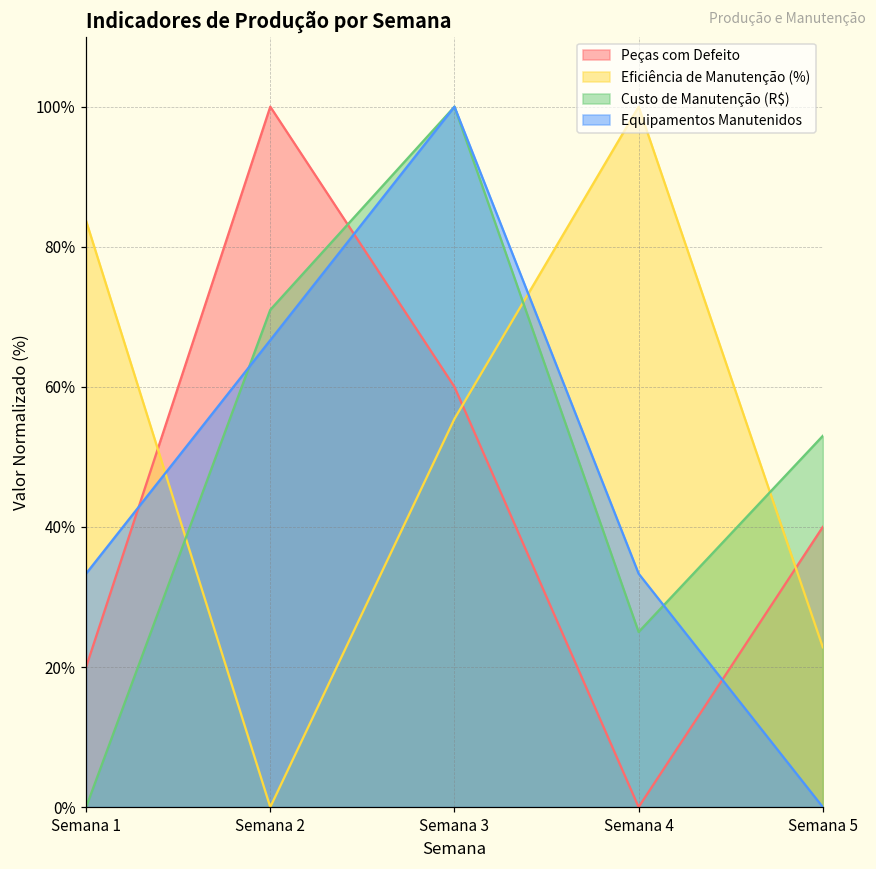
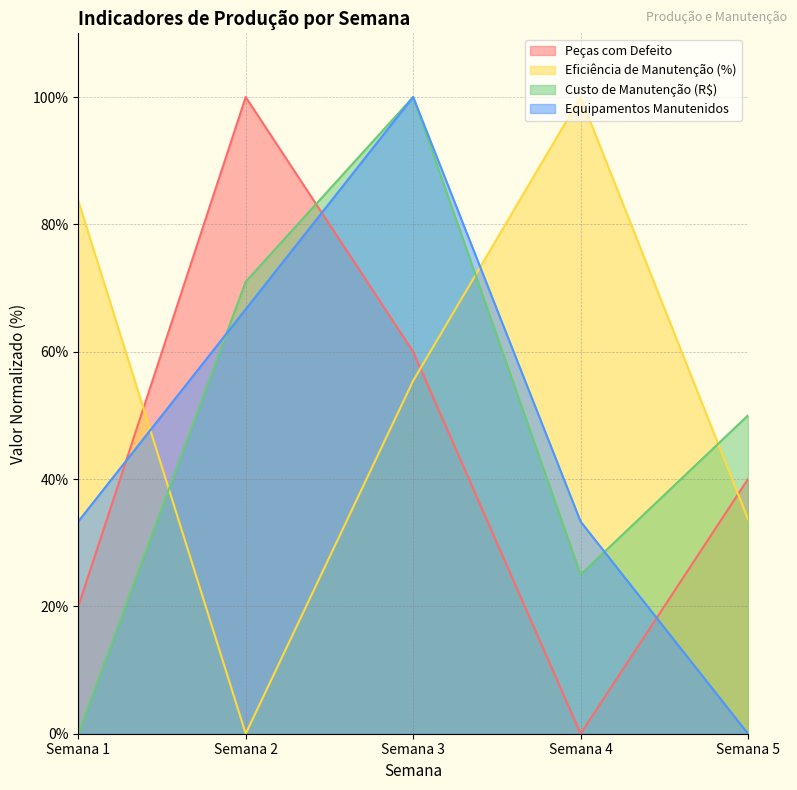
  {
    "Peças com Defeito": {
      "Semana 1": "20%",
      "Semana 2": "100%",
      "Semana 3": "60%",
      "Semana 4": "0%",
      "Semana 5": "40%"
    },
    "Eficiência de Manutenção (%)": {
      "Semana 1": "84%",
      "Semana 2": "0%",
      "Semana 3": "55%",
-     "Semana 5": "23%"
+     "Semana 5": "34%"
    },
    "Custo de Manutenção (R$)": {
      "Semana 1": "0%",
      "Semana 2": "71%",
      "Semana 4": "25%",
-     "Semana 5": "53%"
+     "Semana 5": "50%"
    },
    "Equipamentos Manutenidos": {
      "Semana 1": "33%",
      "Semana 2": "67%",
      "Semana 4": "33%",
      "Semana 5": "0%"
    }
  }
